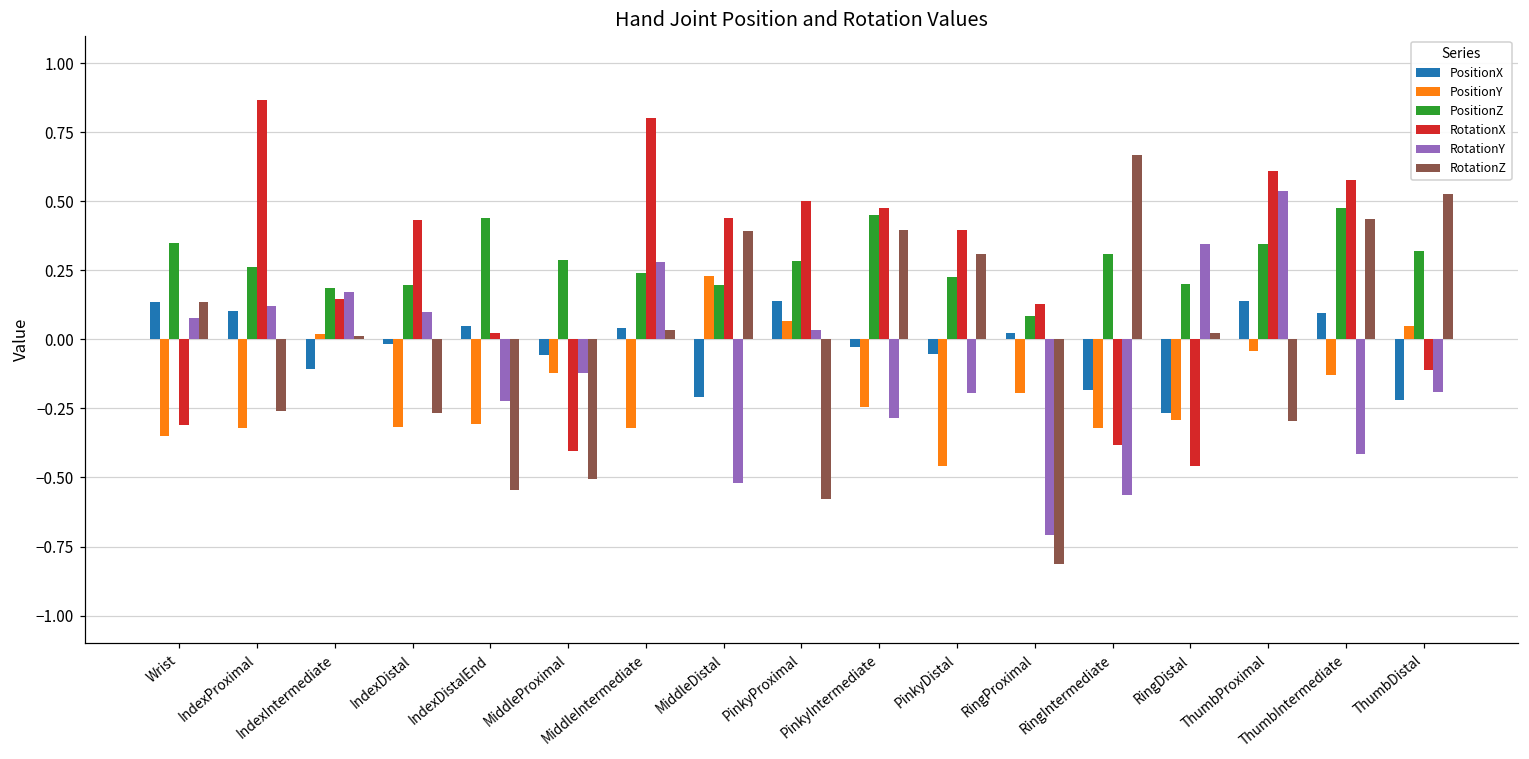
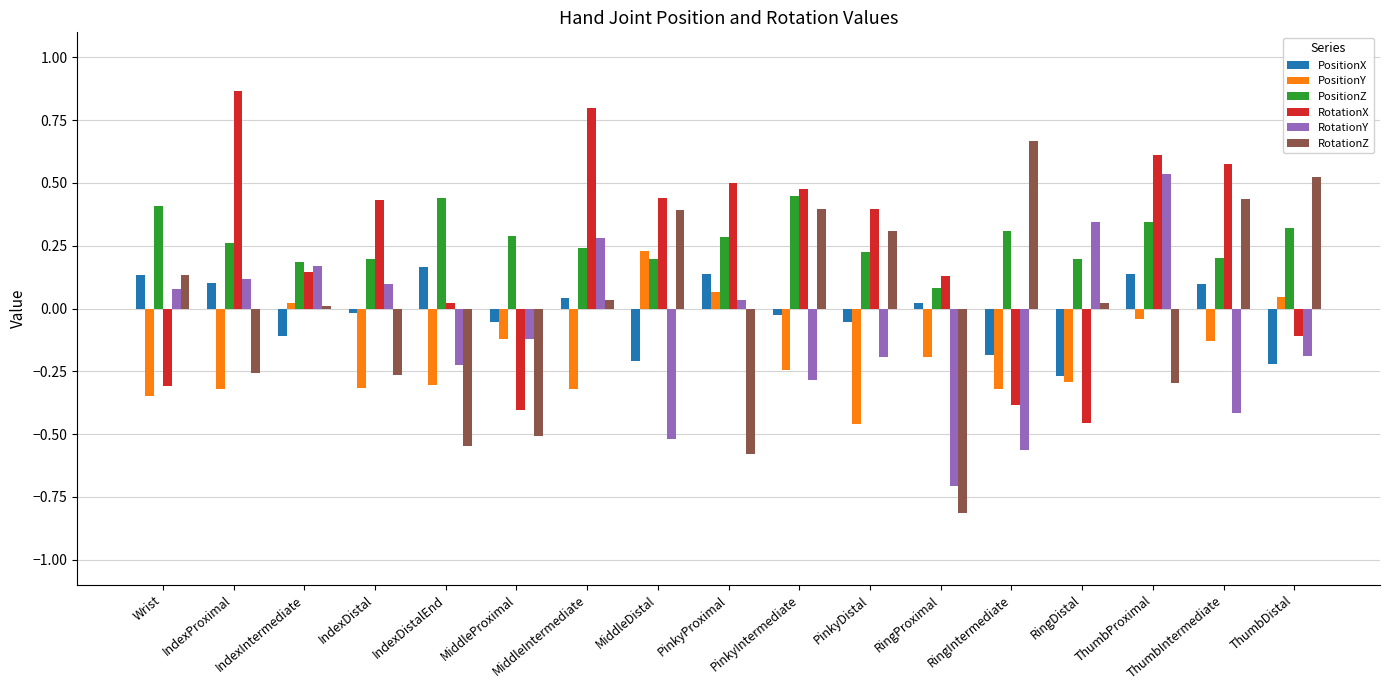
  {
    "PositionX": {
      "Wrist": 0.13,
      "IndexProximal": 0.10,
      "IndexIntermediate": -0.11,
      "IndexDistal": -0.02,
-     "IndexDistalEnd": 0.05,
+     "IndexDistalEnd": 0.17,
      "MiddleProximal": -0.06,
      "MiddleIntermediate": 0.04,
      "MiddleDistal": -0.21,
      "PinkyProximal": 0.14,
      "PinkyIntermediate": -0.03,
      "PinkyDistal": -0.05,
      "RingProximal": 0.02,
      "RingIntermediate": -0.18,
      "RingDistal": -0.27,
      "ThumbProximal": 0.14,
      "ThumbIntermediate": 0.10,
      "ThumbDistal": -0.22
    },
    "PositionY": {
      "Wrist": -0.35,
      "IndexProximal": -0.32,
      "IndexIntermediate": 0.02,
      "IndexDistal": -0.32,
      "IndexDistalEnd": -0.31,
      "MiddleProximal": -0.12,
      "MiddleIntermediate": -0.32,
      "MiddleDistal": 0.23,
      "PinkyProximal": 0.07,
      "PinkyIntermediate": -0.24,
      "PinkyDistal": -0.46,
      "RingProximal": -0.19,
      "RingIntermediate": -0.32,
      "RingDistal": -0.29,
      "ThumbProximal": -0.04,
      "ThumbIntermediate": -0.13,
      "ThumbDistal": 0.05
    },
    "PositionZ": {
-     "Wrist": 0.35,
+     "Wrist": 0.41,
      "IndexProximal": 0.26,
      "IndexIntermediate": 0.18,
      "IndexDistal": 0.20,
      "IndexDistalEnd": 0.44,
      "MiddleProximal": 0.29,
      "MiddleIntermediate": 0.24,
      "MiddleDistal": 0.20,
      "PinkyProximal": 0.28,
      "PinkyIntermediate": 0.45,
      "PinkyDistal": 0.23,
      "RingProximal": 0.08,
      "RingIntermediate": 0.31,
      "RingDistal": 0.20,
      "ThumbProximal": 0.34,
-     "ThumbIntermediate": 0.47,
+     "ThumbIntermediate": 0.20,
      "ThumbDistal": 0.32
    },
    "RotationX": {
      "Wrist": -0.31,
      "IndexProximal": 0.87,
      "IndexIntermediate": 0.15,
      "IndexDistal": 0.43,
      "IndexDistalEnd": 0.02,
      "MiddleProximal": -0.40,
      "MiddleIntermediate": 0.80,
      "MiddleDistal": 0.44,
      "PinkyProximal": 0.50,
      "PinkyIntermediate": 0.47,
      "PinkyDistal": 0.40,
      "RingProximal": 0.13,
      "RingIntermediate": -0.38,
      "RingDistal": -0.46,
      "ThumbProximal": 0.61,
      "ThumbIntermediate": 0.58,
      "ThumbDistal": -0.11
    },
    "RotationY": {
      "Wrist": 0.08,
      "IndexProximal": 0.12,
      "IndexIntermediate": 0.17,
      "IndexDistal": 0.10,
      "IndexDistalEnd": -0.22,
      "MiddleProximal": -0.12,
      "MiddleIntermediate": 0.28,
      "MiddleDistal": -0.52,
      "PinkyProximal": 0.03,
      "PinkyIntermediate": -0.28,
      "PinkyDistal": -0.19,
      "RingProximal": -0.71,
      "RingIntermediate": -0.57,
      "RingDistal": 0.34,
      "ThumbProximal": 0.54,
      "ThumbIntermediate": -0.42,
      "ThumbDistal": -0.19
    },
    "RotationZ": {
      "Wrist": 0.13,
      "IndexProximal": -0.26,
      "IndexIntermediate": 0.01,
      "IndexDistal": -0.27,
      "IndexDistalEnd": -0.55,
      "MiddleProximal": -0.51,
      "MiddleIntermediate": 0.03,
      "MiddleDistal": 0.39,
      "PinkyProximal": -0.58,
      "PinkyIntermediate": 0.40,
      "PinkyDistal": 0.31,
      "RingProximal": -0.81,
      "RingIntermediate": 0.67,
      "RingDistal": 0.02,
      "ThumbProximal": -0.30,
      "ThumbIntermediate": 0.43,
      "ThumbDistal": 0.53
    }
  }
